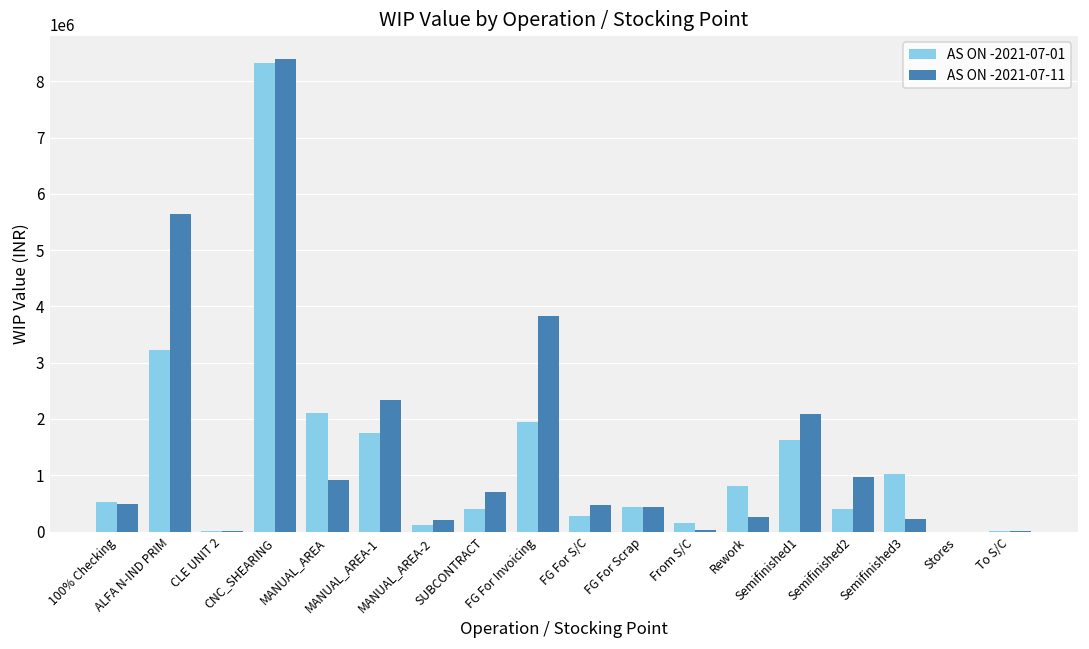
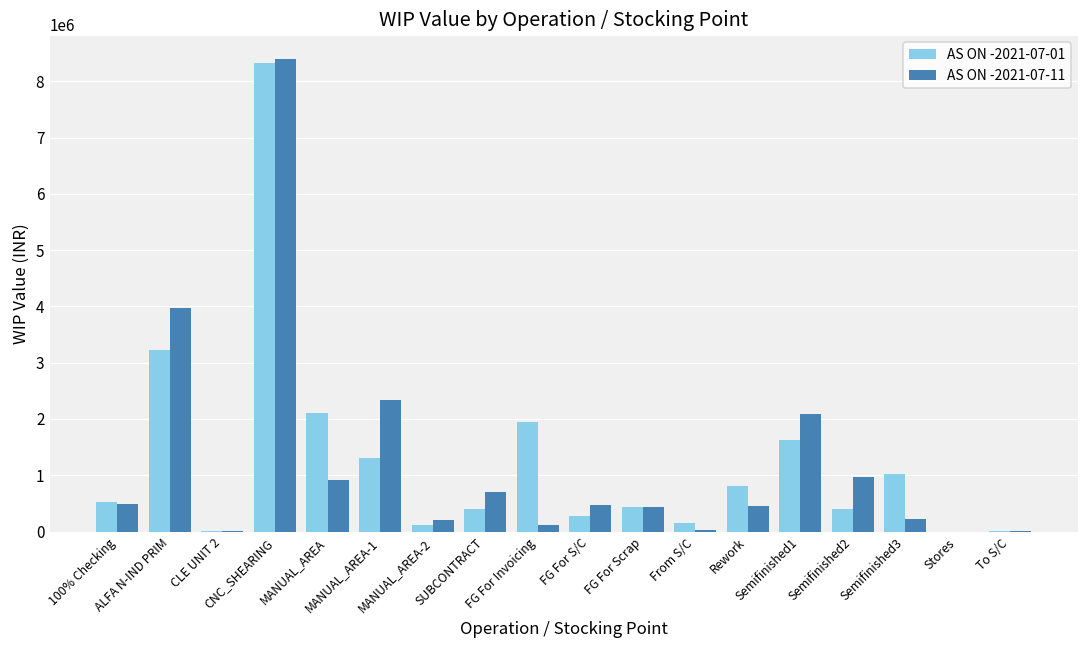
  {
    "AS ON -2021-07-01": {
      "100% Checking": 500000,
      "ALFA N-IND PRIM": 3200000,
      "CNC_SHEARING": 8300000,
      "MANUAL_AREA": 2100000,
-     "MANUAL_AREA-1": 1800000,
+     "MANUAL_AREA-1": 1300000,
      "MANUAL_AREA-2": 100000,
      "SUBCONTRACT": 400000,
      "FG For Invoicing": 1900000,
      "FG For S/C": 300000,
      "FG For Scrap": 400000,
      "From S/C": 100000,
      "Rework": 800000,
      "Semifinished1": 1600000,
      "Semifinished2": 400000,
      "Semifinished3": 1000000
    },
    "AS ON -2021-07-11": {
      "100% Checking": 500000,
-     "ALFA N-IND PRIM": 5600000,
+     "ALFA N-IND PRIM": 4000000,
      "CNC_SHEARING": 8400000,
      "MANUAL_AREA": 900000,
      "MANUAL_AREA-1": 2300000,
      "MANUAL_AREA-2": 200000,
      "SUBCONTRACT": 700000,
-     "FG For Invoicing": 3800000,
+     "FG For Invoicing": 100000,
      "FG For S/C": 500000,
      "FG For Scrap": 400000,
-     "Rework": 300000,
+     "Rework": 400000,
      "Semifinished1": 2100000,
      "Semifinished2": 1000000,
      "Semifinished3": 200000
    }
  }
